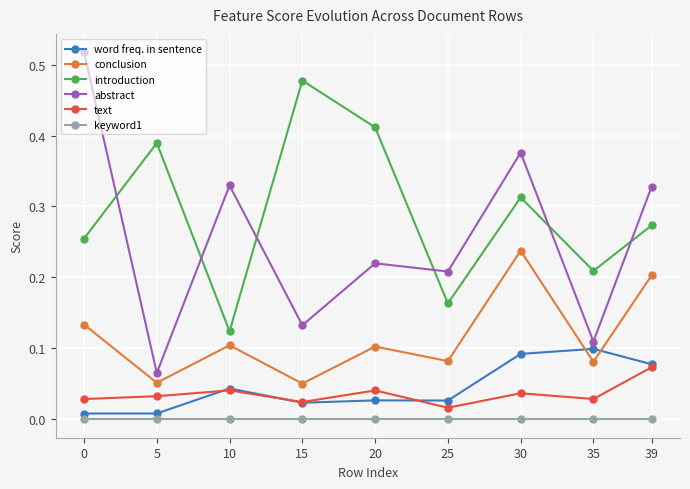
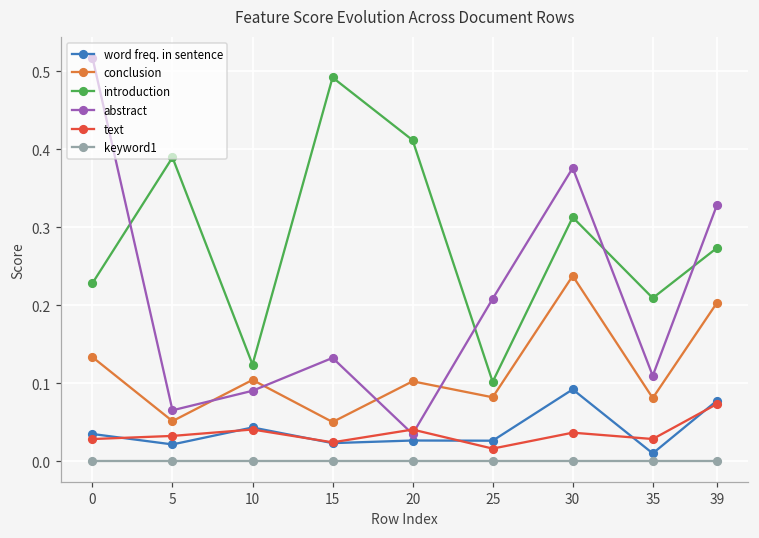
  {
    "word freq. in sentence": {
-     "0": 0.01,
-     "5": 0.01,
+     "0": 0.04,
+     "5": 0.02,
      "20": 0.03,
      "25": 0.03,
      "30": 0.09,
-     "35": 0.10,
+     "35": 0.01,
      "39": 0.08
    },
    "introduction": {
-     "0": 0.25,
+     "0": 0.23,
      "5": 0.39,
      "10": 0.12,
-     "15": 0.48,
+     "15": 0.49,
      "20": 0.41,
-     "25": 0.16,
+     "25": 0.10,
      "30": 0.31,
      "35": 0.21,
      "39": 0.27
    },
    "abstract": {
      "5": 0.07,
-     "10": 0.33,
+     "10": 0.09,
      "15": 0.13,
-     "20": 0.22,
+     "20": 0.04,
      "25": 0.21,
      "30": 0.38,
      "35": 0.11,
      "39": 0.33
    },
    "keyword1": {
      "0": 0.00,
      "5": 0.00,
      "10": 0.00,
      "15": 0.00,
      "20": 0.00,
      "25": 0.00,
      "30": 0.00,
      "35": 0.00,
      "39": 0.00
    }
  }
